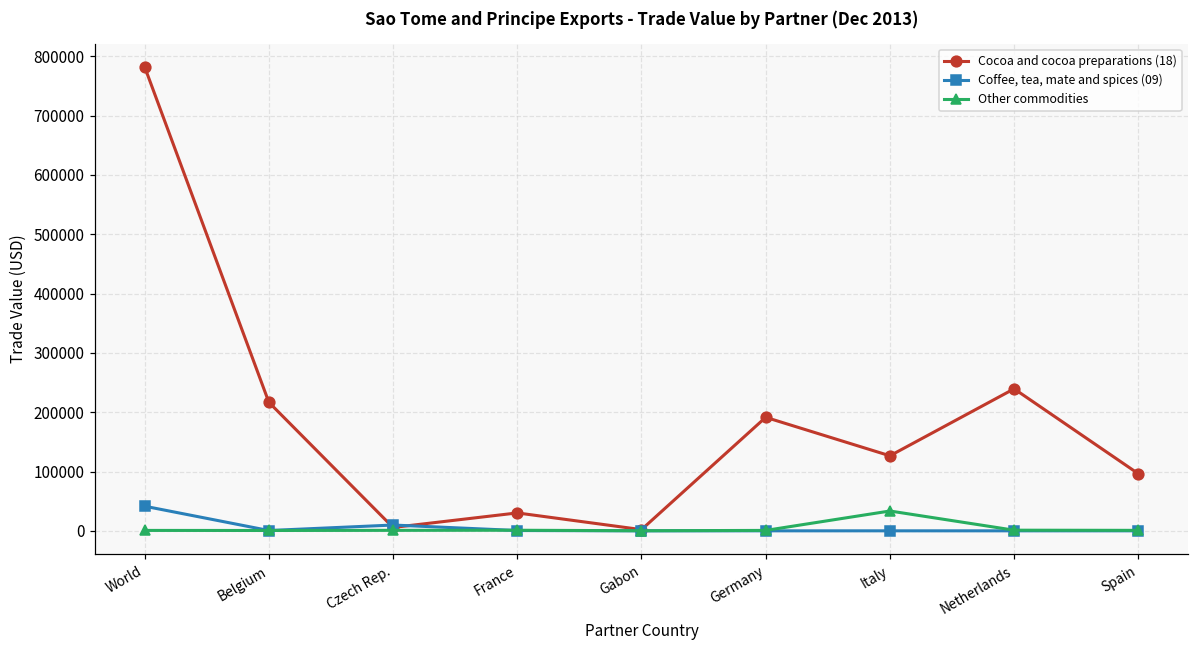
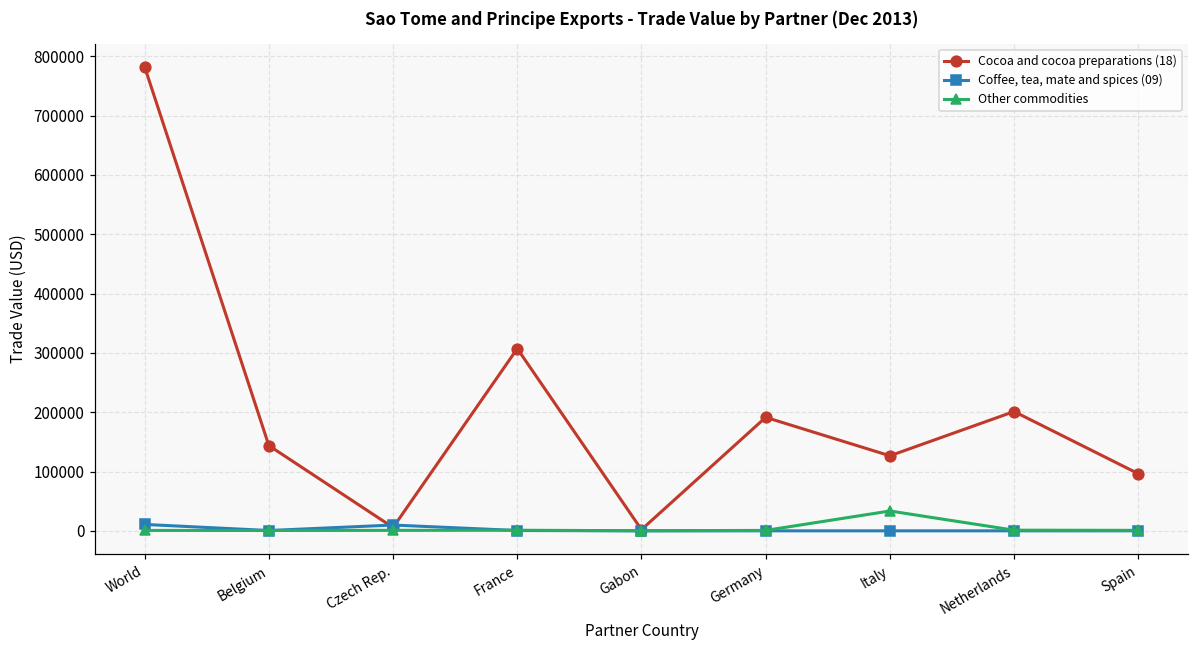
  {
    "Cocoa and cocoa preparations (18)": {
      "World": 780000,
-     "Belgium": 220000,
-     "France": 30000,
+     "Belgium": 140000,
+     "France": 310000,
      "Germany": 190000,
      "Italy": 130000,
-     "Netherlands": 240000,
+     "Netherlands": 200000,
      "Spain": 100000
    },
    "Coffee, tea, mate and spices (09)": {
-     "World": 40000,
+     "World": 10000,
      "Italy": 0
    },
    "Other commodities": {
      "World": 0,
      "Czech Rep.": 0,
      "Italy": 30000
    }
  }
